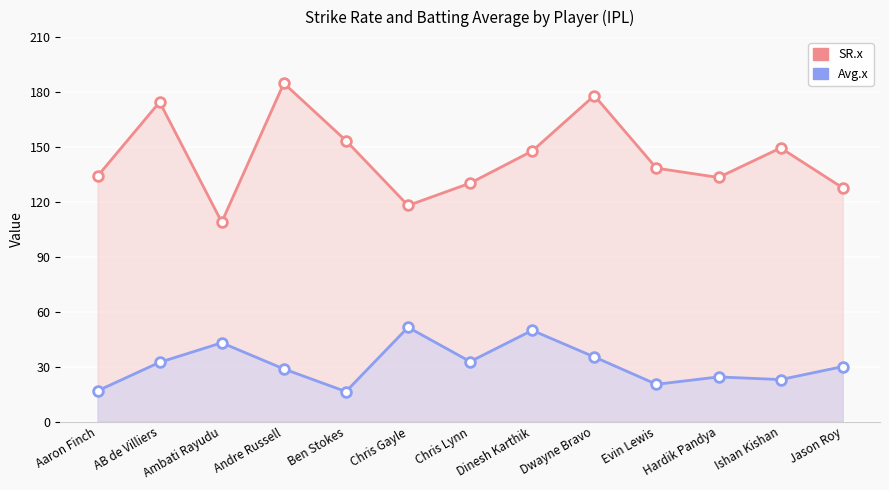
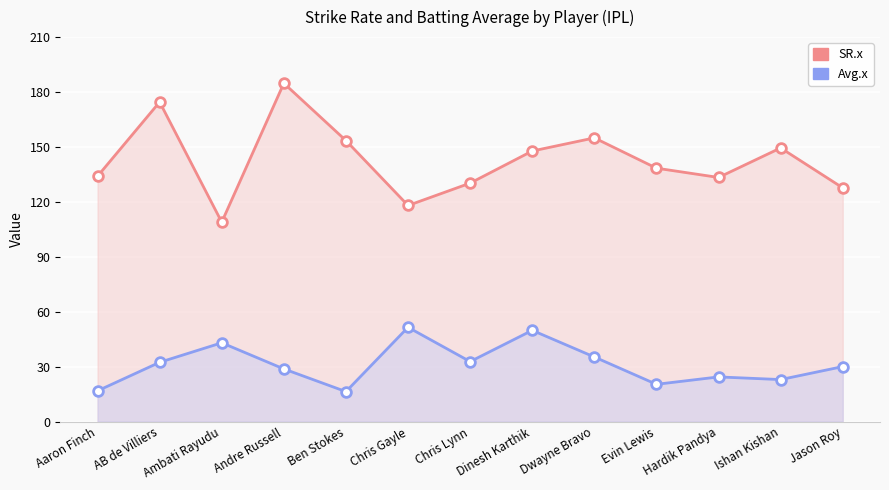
  {
    "SR.x": {
      "Aaron Finch": 134,
      "AB de Villiers": 175,
      "Ambati Rayudu": 109,
      "Andre Russell": 185,
      "Ben Stokes": 153,
      "Chris Gayle": 118,
      "Chris Lynn": 130,
      "Dinesh Karthik": 148,
-     "Dwayne Bravo": 178,
+     "Dwayne Bravo": 155,
      "Evin Lewis": 138,
      "Hardik Pandya": 133,
      "Ishan Kishan": 149,
      "Jason Roy": 128
    },
    "Avg.x": {
      "Aaron Finch": 17,
      "AB de Villiers": 32,
      "Ambati Rayudu": 43,
      "Andre Russell": 29,
      "Ben Stokes": 16,
      "Chris Gayle": 51,
      "Chris Lynn": 33,
      "Dinesh Karthik": 50,
      "Dwayne Bravo": 35,
      "Evin Lewis": 20,
      "Hardik Pandya": 24,
      "Ishan Kishan": 23,
      "Jason Roy": 30
    }
  }
